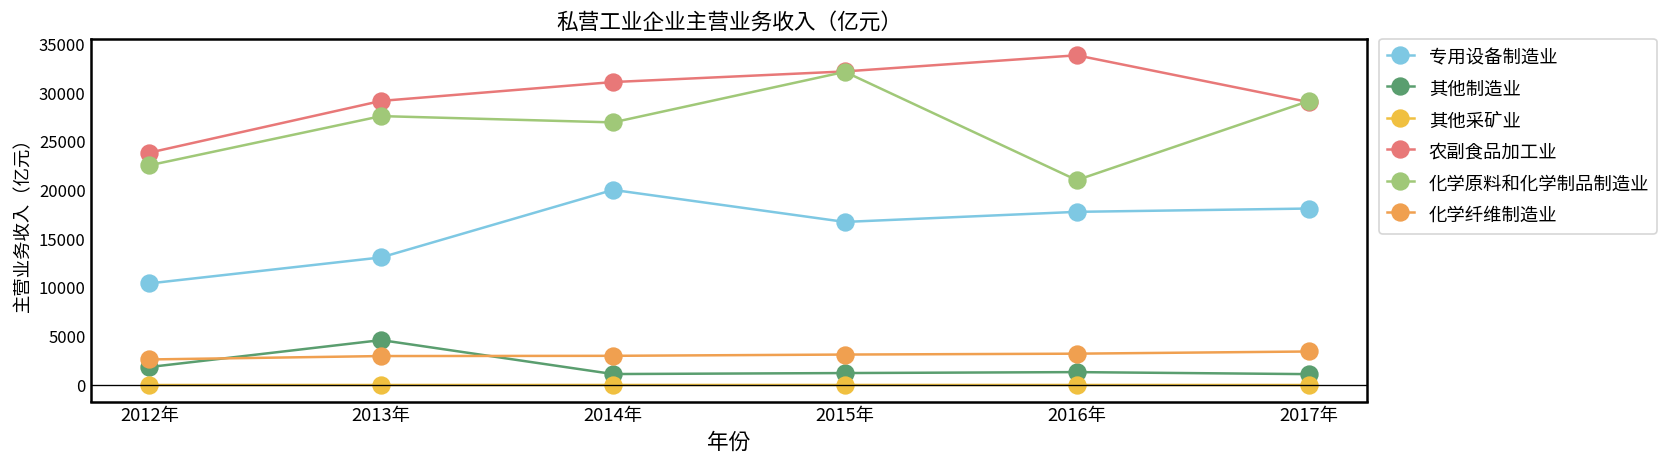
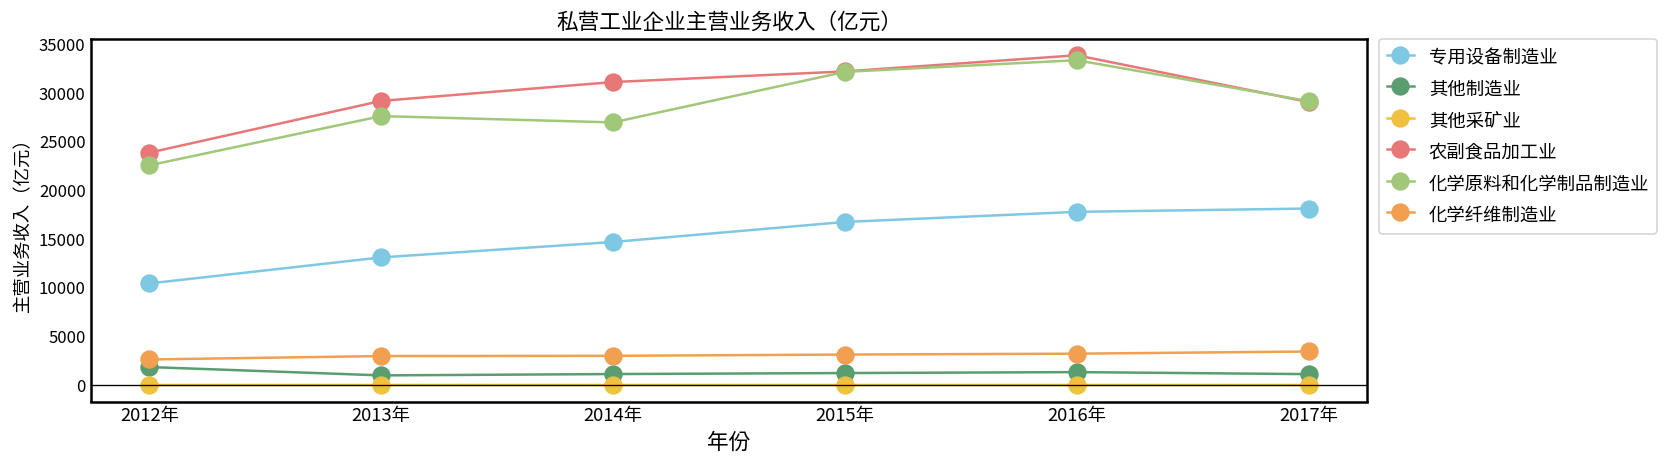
  {
    "专用设备制造业": {
      "2012年": 10000,
      "2013年": 13000,
-     "2014年": 20000,
+     "2014年": 15000,
      "2015年": 17000,
      "2016年": 18000,
      "2017年": 18000
    },
    "其他制造业": {
      "2012年": 2000,
-     "2013年": 5000,
+     "2013年": 1000,
      "2014年": 1000,
      "2015年": 1000,
      "2016年": 1000,
      "2017年": 1000
    },
    "化学原料和化学制品制造业": {
      "2012年": 23000,
      "2013年": 28000,
      "2014年": 27000,
-     "2016年": 21000
+     "2016年": 33000
    }
  }
